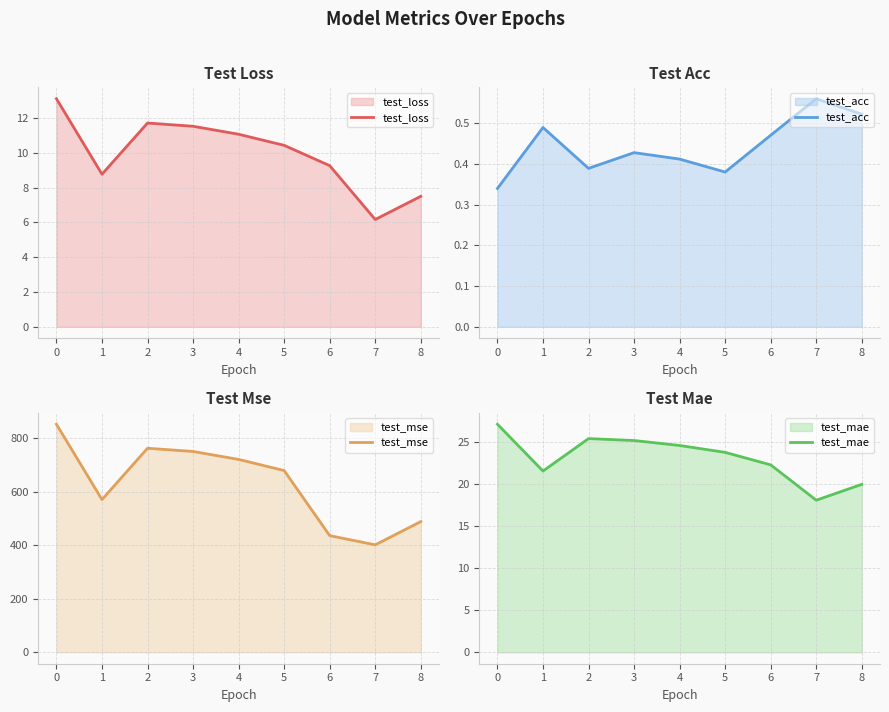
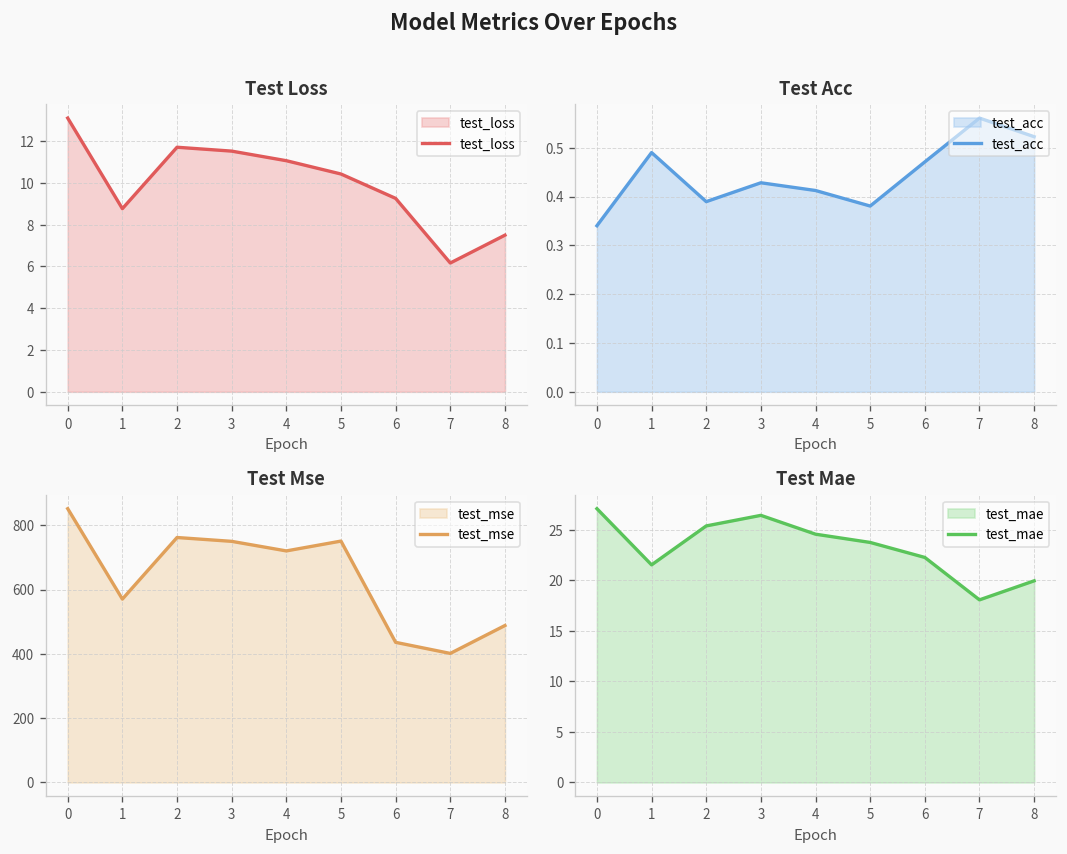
  {
    "Test Loss": {
      "0": 13.1,
      "1": 8.8,
      "2": 11.7,
      "3": 11.5,
      "4": 11.1,
      "5": 10.4,
      "6": 9.3,
      "7": 6.2,
      "8": 7.5
    },
    "Test Acc": {
      "0": 0.34,
      "1": 0.49,
      "2": 0.39,
      "3": 0.43,
      "4": 0.41,
      "5": 0.38,
      "6": 0.47
    },
    "Test Mse": {
      "0": 850,
      "1": 570,
      "2": 760,
      "3": 750,
      "4": 720,
-     "5": 680,
+     "5": 750,
      "6": 440,
      "7": 400,
      "8": 490
    },
    "Test Mae": {
      "0": 27,
      "1": 22,
      "2": 25,
-     "3": 25,
+     "3": 26,
      "4": 25,
      "5": 24,
      "6": 22,
      "7": 18,
      "8": 20
    }
  }
